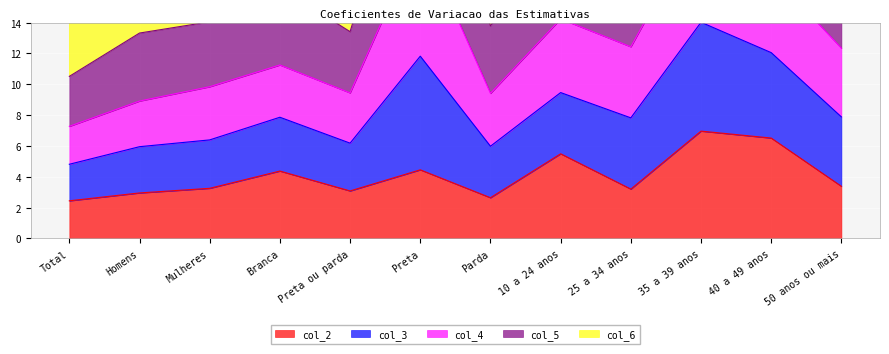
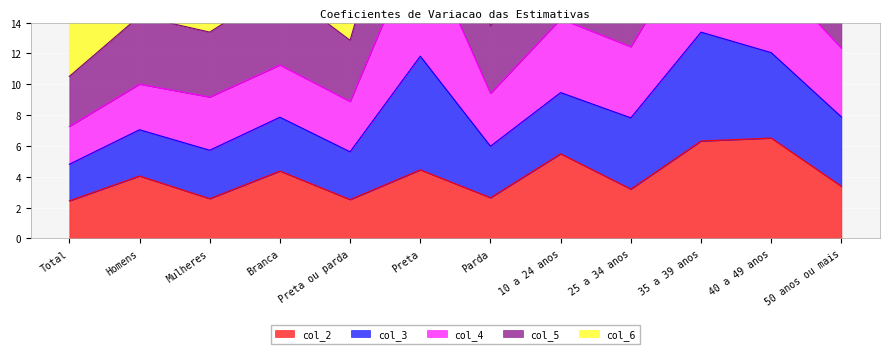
  {
    "col_2": {
      "Total": 2.4,
-     "Homens": 3.0,
-     "Mulheres": 3.3,
+     "Homens": 4.1,
+     "Mulheres": 2.6,
      "Branca": 4.4,
-     "Preta ou parda": 3.1,
+     "Preta ou parda": 2.5,
      "Preta": 4.5,
      "Parda": 2.6,
      "10 a 24 anos": 5.5,
      "25 a 34 anos": 3.2,
-     "35 a 39 anos": 7.0,
+     "35 a 39 anos": 6.3,
      "40 a 49 anos": 6.5,
      "50 anos ou mais": 3.4
    },
    "col_3": {
      "Total": 2.4,
      "Homens": 3.0,
      "Mulheres": 3.1,
      "Branca": 3.5,
      "Preta ou parda": 3.1,
      "Preta": 7.4,
      "Parda": 3.3,
      "10 a 24 anos": 4.0,
      "25 a 34 anos": 4.6,
      "35 a 39 anos": 7.1,
      "40 a 49 anos": 5.5,
      "50 anos ou mais": 4.5
    },
    "col_4": {
      "Total": 2.5,
      "Homens": 3.0,
      "Mulheres": 3.5,
      "Branca": 3.4,
      "Preta ou parda": 3.3,
      "Parda": 3.4,
      "25 a 34 anos": 4.6,
      "50 anos ou mais": 4.5
    },
    "col_5": {
      "Total": 3.2,
      "Mulheres": 4.2,
      "Preta ou parda": 4.0,
      "Parda": 4.4
    }
  }
